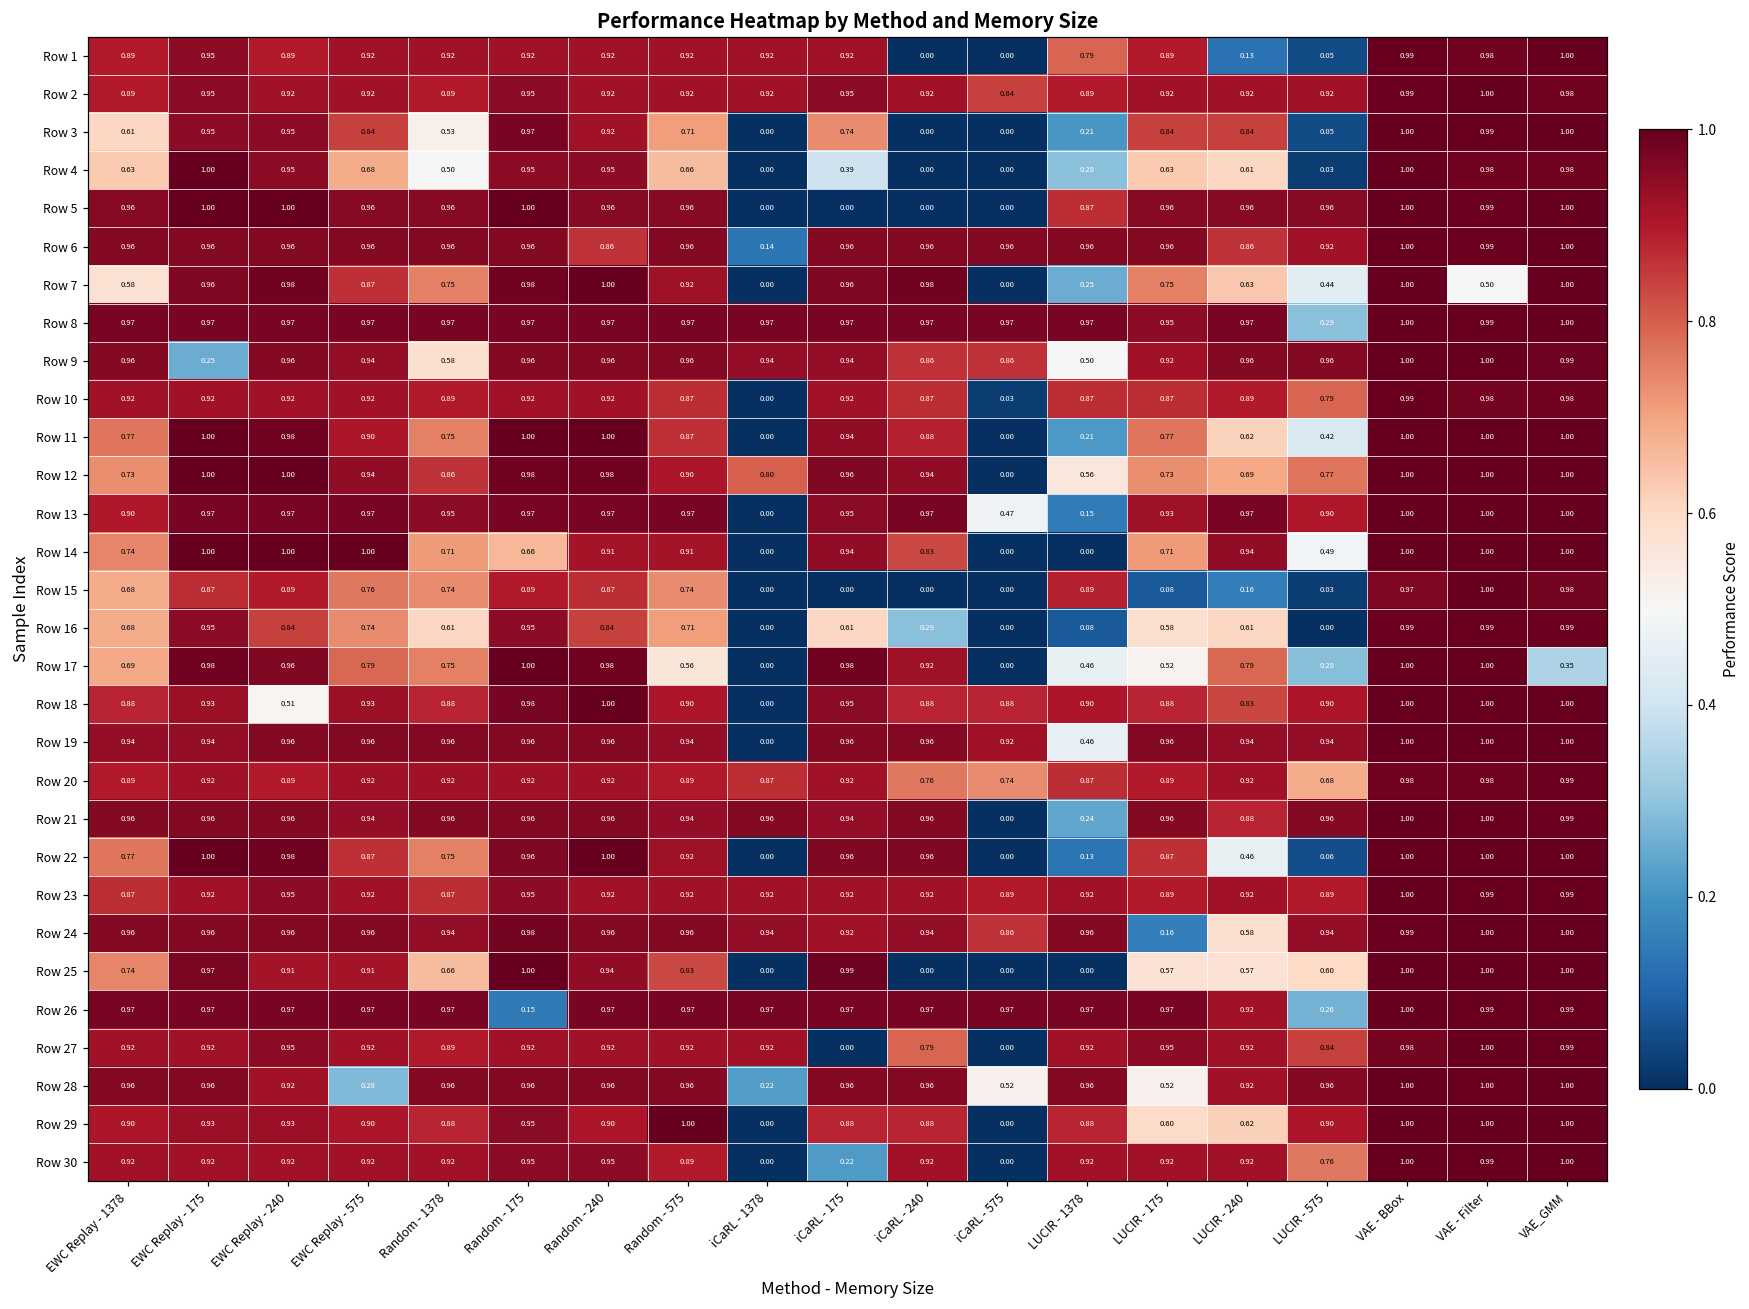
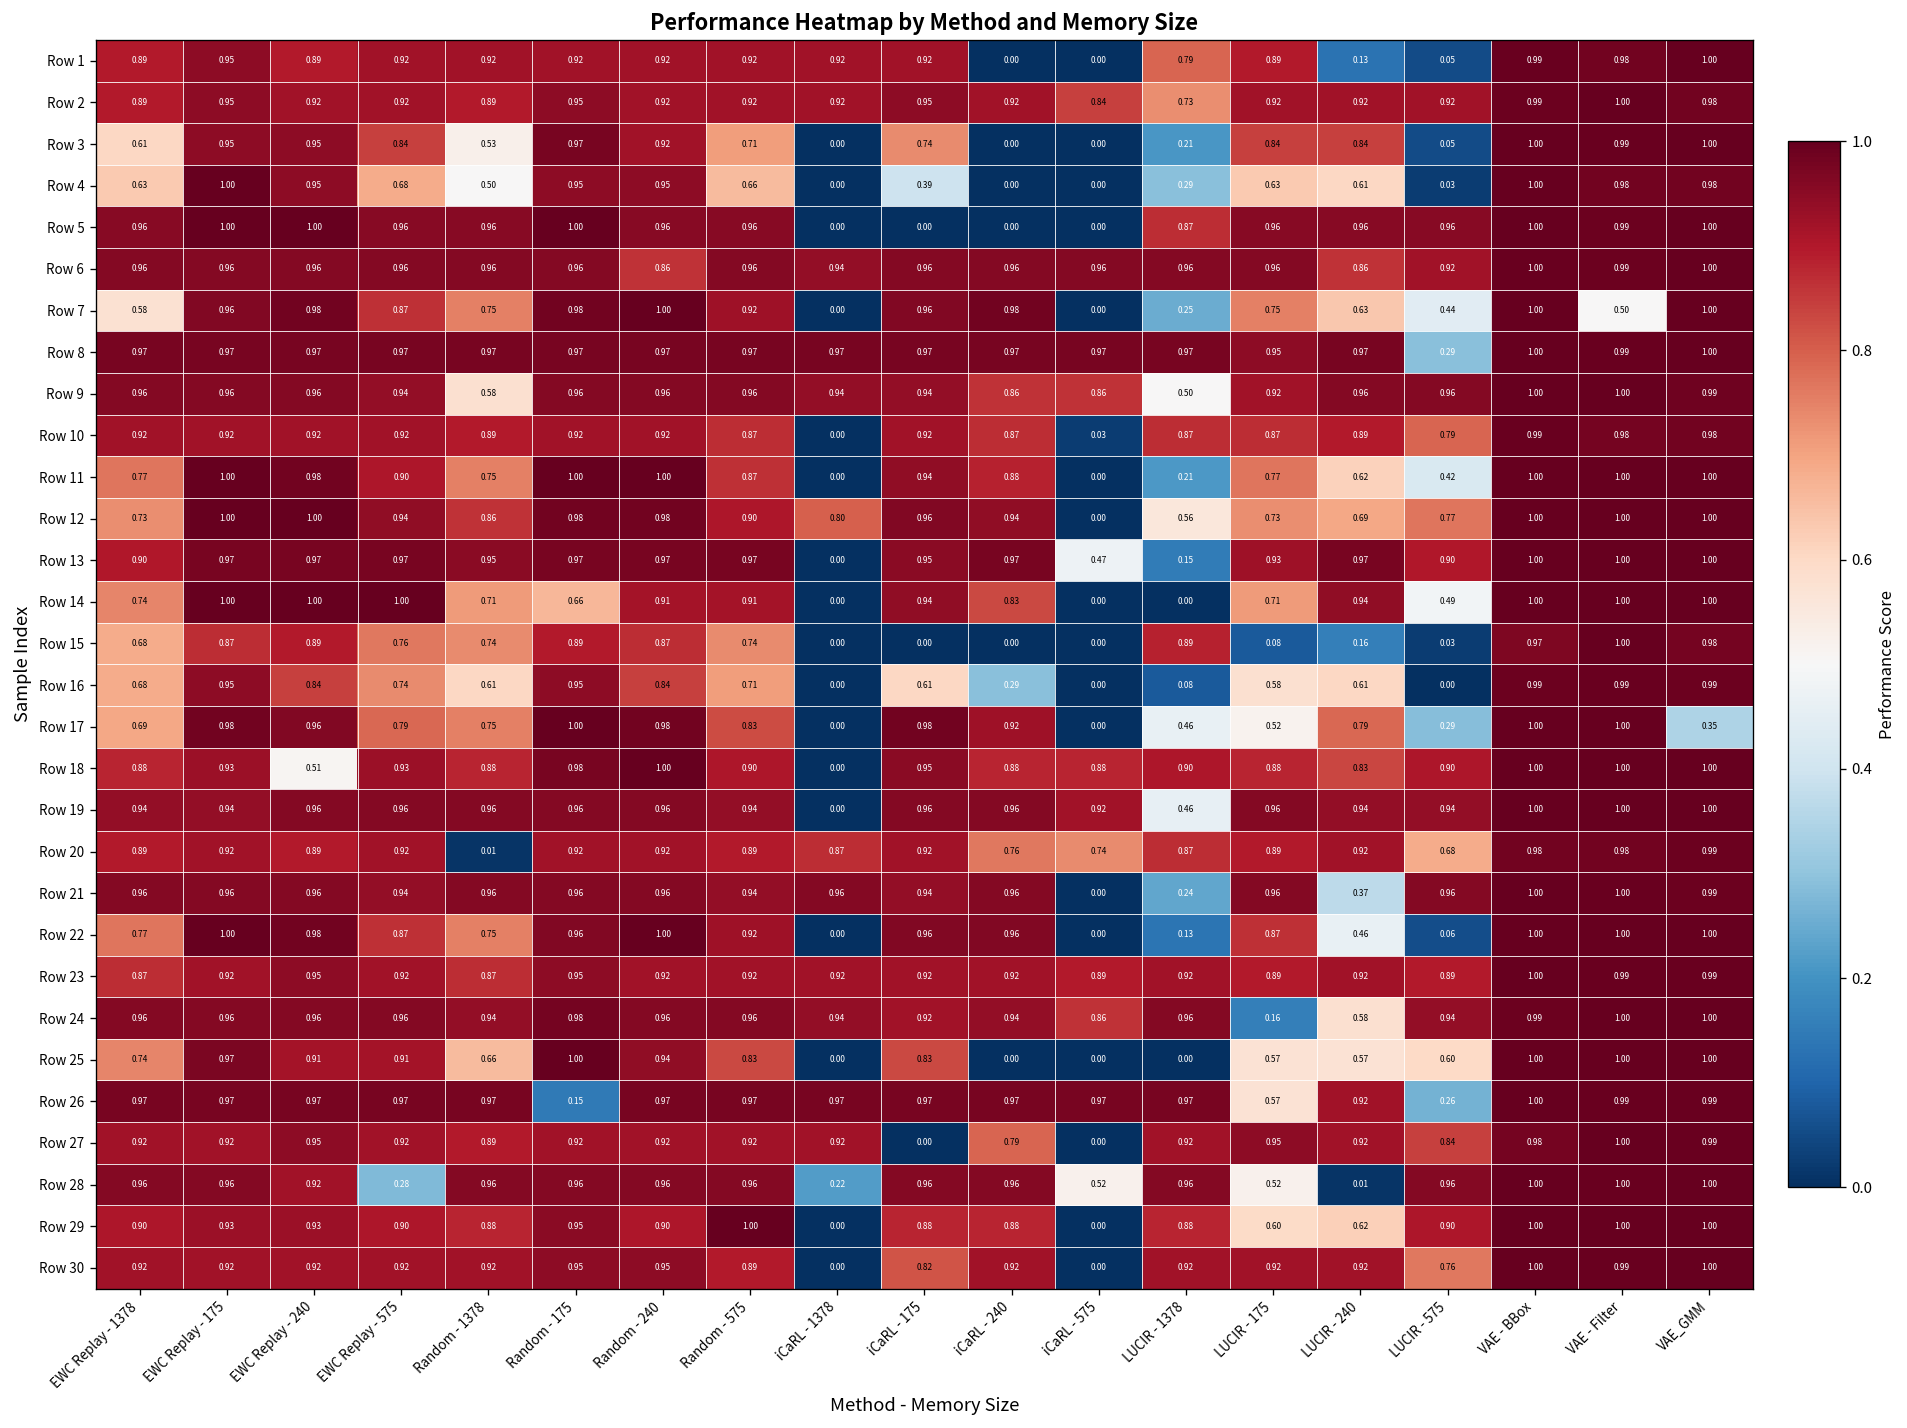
  {
    "Row 2": {
      "EWC Replay - 1378": 0.89,
      "EWC Replay - 175": 0.95,
      "EWC Replay - 240": 0.92,
      "EWC Replay - 575": 0.92,
      "Random - 1378": 0.89,
      "Random - 175": 0.95,
      "Random - 240": 0.92,
      "Random - 575": 0.92,
      "iCaRL - 1378": 0.92,
      "iCaRL - 175": 0.95,
      "iCaRL - 240": 0.92,
      "iCaRL - 575": 0.84,
-     "LUCIR - 1378": 0.89,
+     "LUCIR - 1378": 0.73,
      "LUCIR - 175": 0.92,
      "LUCIR - 240": 0.92,
      "LUCIR - 575": 0.92,
      "VAE - BBox": 0.99,
      "VAE - Filter": 1.00,
      "VAE_GMM": 0.98
    },
    "Row 6": {
      "EWC Replay - 1378": 0.96,
      "EWC Replay - 175": 0.96,
      "EWC Replay - 240": 0.96,
      "EWC Replay - 575": 0.96,
      "Random - 1378": 0.96,
      "Random - 175": 0.96,
      "Random - 240": 0.86,
      "Random - 575": 0.96,
-     "iCaRL - 1378": 0.14,
+     "iCaRL - 1378": 0.94,
      "iCaRL - 175": 0.96,
      "iCaRL - 240": 0.96,
      "iCaRL - 575": 0.96,
      "LUCIR - 1378": 0.96,
      "LUCIR - 175": 0.96,
      "LUCIR - 240": 0.86,
      "LUCIR - 575": 0.92,
      "VAE - BBox": 1.00,
      "VAE - Filter": 0.99,
      "VAE_GMM": 1.00
    },
    "Row 9": {
      "EWC Replay - 1378": 0.96,
-     "EWC Replay - 175": 0.25,
+     "EWC Replay - 175": 0.96,
      "EWC Replay - 240": 0.96,
      "EWC Replay - 575": 0.94,
      "Random - 1378": 0.58,
      "Random - 175": 0.96,
      "Random - 240": 0.96,
      "Random - 575": 0.96,
      "iCaRL - 1378": 0.94,
      "iCaRL - 175": 0.94,
      "iCaRL - 240": 0.86,
      "iCaRL - 575": 0.86,
      "LUCIR - 1378": 0.50,
      "LUCIR - 175": 0.92,
      "LUCIR - 240": 0.96,
      "LUCIR - 575": 0.96,
      "VAE - BBox": 1.00,
      "VAE - Filter": 1.00,
      "VAE_GMM": 0.99
    },
    "Row 17": {
      "EWC Replay - 1378": 0.69,
      "EWC Replay - 175": 0.98,
      "EWC Replay - 240": 0.96,
      "EWC Replay - 575": 0.79,
      "Random - 1378": 0.75,
      "Random - 175": 1.00,
      "Random - 240": 0.98,
-     "Random - 575": 0.56,
+     "Random - 575": 0.83,
      "iCaRL - 1378": 0.00,
      "iCaRL - 175": 0.98,
      "iCaRL - 240": 0.92,
      "iCaRL - 575": 0.00,
      "LUCIR - 1378": 0.46,
      "LUCIR - 175": 0.52,
      "LUCIR - 240": 0.79,
      "LUCIR - 575": 0.29,
      "VAE - BBox": 1.00,
      "VAE - Filter": 1.00,
      "VAE_GMM": 0.35
    },
    "Row 20": {
      "EWC Replay - 1378": 0.89,
      "EWC Replay - 175": 0.92,
      "EWC Replay - 240": 0.89,
      "EWC Replay - 575": 0.92,
-     "Random - 1378": 0.92,
+     "Random - 1378": 0.01,
      "Random - 175": 0.92,
      "Random - 240": 0.92,
      "Random - 575": 0.89,
      "iCaRL - 1378": 0.87,
      "iCaRL - 175": 0.92,
      "iCaRL - 240": 0.76,
      "iCaRL - 575": 0.74,
      "LUCIR - 1378": 0.87,
      "LUCIR - 175": 0.89,
      "LUCIR - 240": 0.92,
      "LUCIR - 575": 0.68,
      "VAE - BBox": 0.98,
      "VAE - Filter": 0.98,
      "VAE_GMM": 0.99
    },
    "Row 21": {
      "EWC Replay - 1378": 0.96,
      "EWC Replay - 175": 0.96,
      "EWC Replay - 240": 0.96,
      "EWC Replay - 575": 0.94,
      "Random - 1378": 0.96,
      "Random - 175": 0.96,
      "Random - 240": 0.96,
      "Random - 575": 0.94,
      "iCaRL - 1378": 0.96,
      "iCaRL - 175": 0.94,
      "iCaRL - 240": 0.96,
      "iCaRL - 575": 0.00,
      "LUCIR - 1378": 0.24,
      "LUCIR - 175": 0.96,
-     "LUCIR - 240": 0.88,
+     "LUCIR - 240": 0.37,
      "LUCIR - 575": 0.96,
      "VAE - BBox": 1.00,
      "VAE - Filter": 1.00,
      "VAE_GMM": 0.99
    },
    "Row 25": {
      "EWC Replay - 1378": 0.74,
      "EWC Replay - 175": 0.97,
      "EWC Replay - 240": 0.91,
      "EWC Replay - 575": 0.91,
      "Random - 1378": 0.66,
      "Random - 175": 1.00,
      "Random - 240": 0.94,
      "Random - 575": 0.83,
      "iCaRL - 1378": 0.00,
-     "iCaRL - 175": 0.99,
+     "iCaRL - 175": 0.83,
      "iCaRL - 240": 0.00,
      "iCaRL - 575": 0.00,
      "LUCIR - 1378": 0.00,
      "LUCIR - 175": 0.57,
      "LUCIR - 240": 0.57,
      "LUCIR - 575": 0.60,
      "VAE - BBox": 1.00,
      "VAE - Filter": 1.00,
      "VAE_GMM": 1.00
    },
    "Row 26": {
      "EWC Replay - 1378": 0.97,
      "EWC Replay - 175": 0.97,
      "EWC Replay - 240": 0.97,
      "EWC Replay - 575": 0.97,
      "Random - 1378": 0.97,
      "Random - 175": 0.15,
      "Random - 240": 0.97,
      "Random - 575": 0.97,
      "iCaRL - 1378": 0.97,
      "iCaRL - 175": 0.97,
      "iCaRL - 240": 0.97,
      "iCaRL - 575": 0.97,
      "LUCIR - 1378": 0.97,
-     "LUCIR - 175": 0.97,
+     "LUCIR - 175": 0.57,
      "LUCIR - 240": 0.92,
      "LUCIR - 575": 0.26,
      "VAE - BBox": 1.00,
      "VAE - Filter": 0.99,
      "VAE_GMM": 0.99
    },
    "Row 28": {
      "EWC Replay - 1378": 0.96,
      "EWC Replay - 175": 0.96,
      "EWC Replay - 240": 0.92,
      "EWC Replay - 575": 0.28,
      "Random - 1378": 0.96,
      "Random - 175": 0.96,
      "Random - 240": 0.96,
      "Random - 575": 0.96,
      "iCaRL - 1378": 0.22,
      "iCaRL - 175": 0.96,
      "iCaRL - 240": 0.96,
      "iCaRL - 575": 0.52,
      "LUCIR - 1378": 0.96,
      "LUCIR - 175": 0.52,
-     "LUCIR - 240": 0.92,
+     "LUCIR - 240": 0.01,
      "LUCIR - 575": 0.96,
      "VAE - BBox": 1.00,
      "VAE - Filter": 1.00,
      "VAE_GMM": 1.00
    },
    "Row 30": {
      "EWC Replay - 1378": 0.92,
      "EWC Replay - 175": 0.92,
      "EWC Replay - 240": 0.92,
      "EWC Replay - 575": 0.92,
      "Random - 1378": 0.92,
      "Random - 175": 0.95,
      "Random - 240": 0.95,
      "Random - 575": 0.89,
      "iCaRL - 1378": 0.00,
-     "iCaRL - 175": 0.22,
+     "iCaRL - 175": 0.82,
      "iCaRL - 240": 0.92,
      "iCaRL - 575": 0.00,
      "LUCIR - 1378": 0.92,
      "LUCIR - 175": 0.92,
      "LUCIR - 240": 0.92,
      "LUCIR - 575": 0.76,
      "VAE - BBox": 1.00,
      "VAE - Filter": 0.99,
      "VAE_GMM": 1.00
    }
  }
